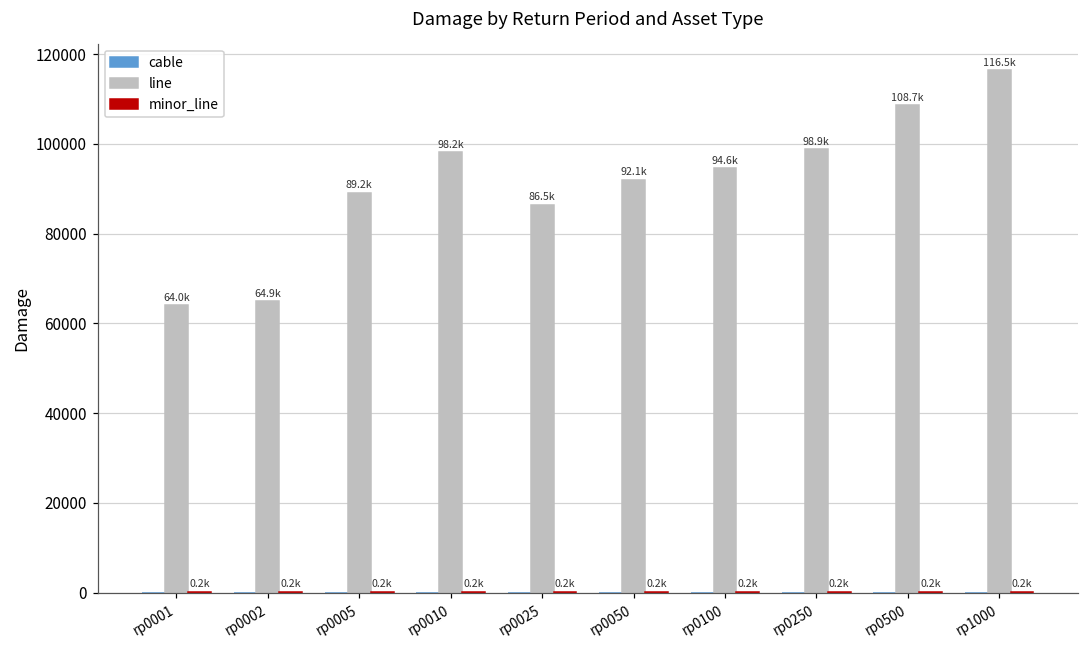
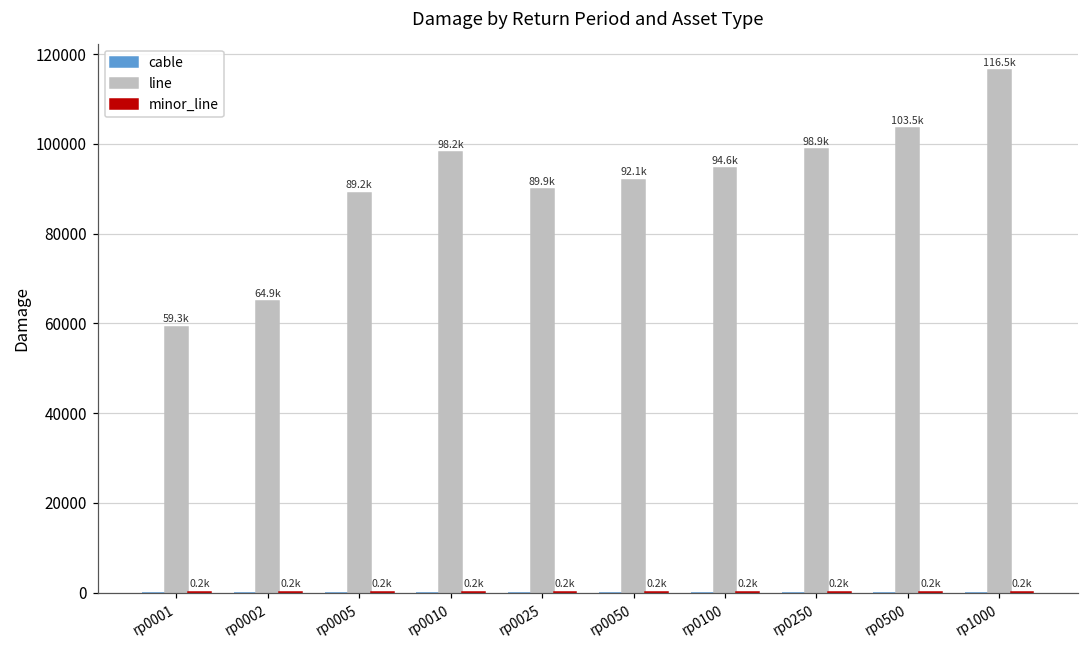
  {
    "cable": {
      "rp0001": "0",
      "rp0002": "0",
      "rp0005": "0",
      "rp0010": "0",
      "rp0025": "0",
      "rp0050": "0",
      "rp0100": "0",
      "rp0250": "0",
      "rp0500": "0",
      "rp1000": "0"
    },
    "line": {
-     "rp0001": "64.0k",
+     "rp0001": "59.3k",
      "rp0002": "64.9k",
      "rp0005": "89.2k",
      "rp0010": "98.2k",
-     "rp0025": "86.5k",
+     "rp0025": "89.9k",
      "rp0050": "92.1k",
      "rp0100": "94.6k",
      "rp0250": "98.9k",
-     "rp0500": "108.7k",
+     "rp0500": "103.5k",
      "rp1000": "116.5k"
    },
    "minor_line": {
      "rp0001": "0.2k",
      "rp0002": "0.2k",
      "rp0005": "0.2k",
      "rp0010": "0.2k",
      "rp0025": "0.2k",
      "rp0050": "0.2k",
      "rp0100": "0.2k",
      "rp0250": "0.2k",
      "rp0500": "0.2k",
      "rp1000": "0.2k"
    }
  }
